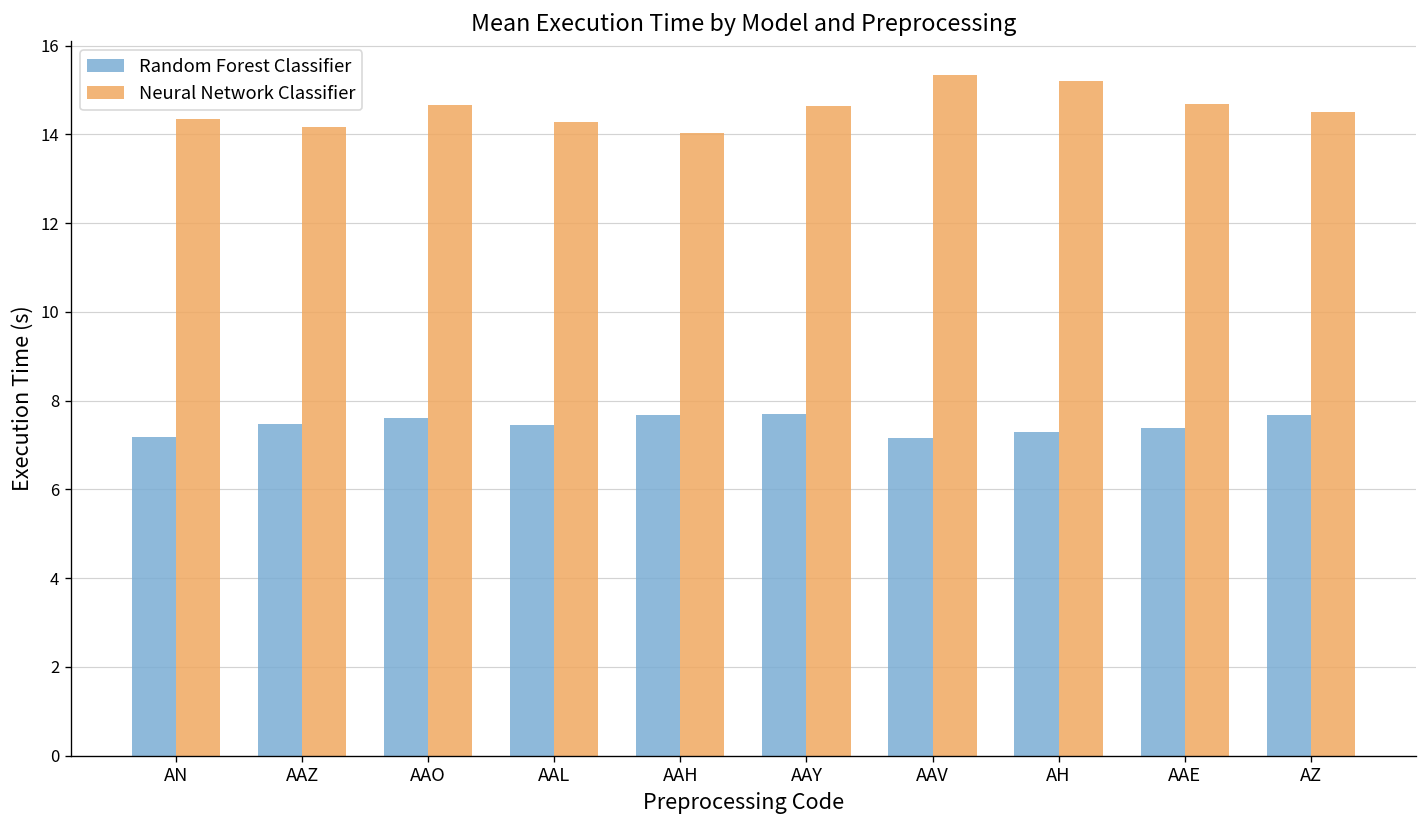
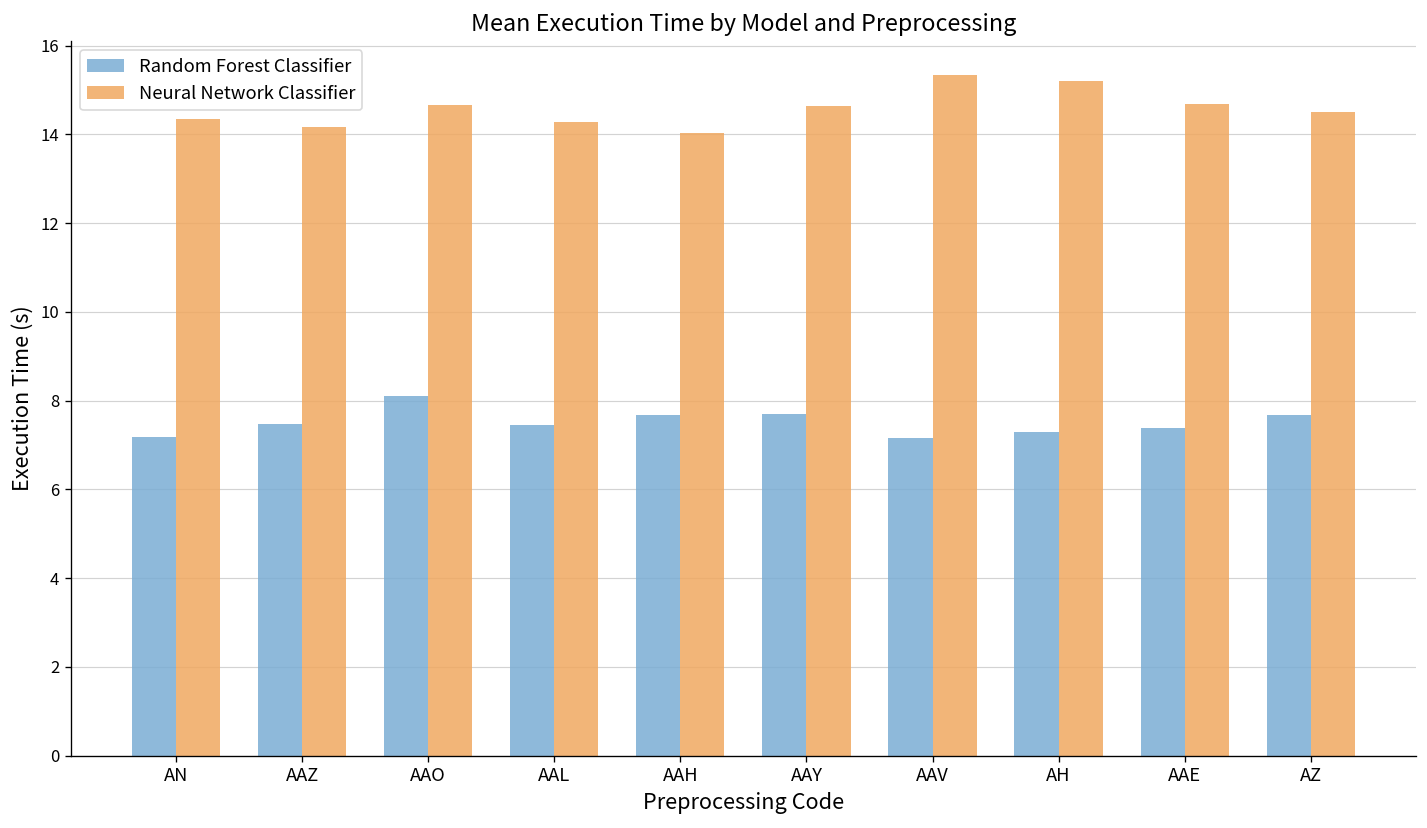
  {
    "Random Forest Classifier": {
      "AN": 7.2,
      "AAZ": 7.5,
-     "AAO": 7.6,
+     "AAO": 8.1,
      "AAL": 7.5,
      "AAH": 7.7,
      "AAY": 7.7,
      "AAV": 7.1,
      "AH": 7.3,
      "AAE": 7.4,
      "AZ": 7.7
    },
    "Neural Network Classifier": {
      "AN": 14.4,
      "AAZ": 14.2,
      "AAO": 14.7,
      "AAL": 14.3,
      "AAH": 14.0,
      "AAY": 14.6,
      "AAV": 15.3,
      "AH": 15.2,
      "AAE": 14.7,
      "AZ": 14.5
    }
  }
